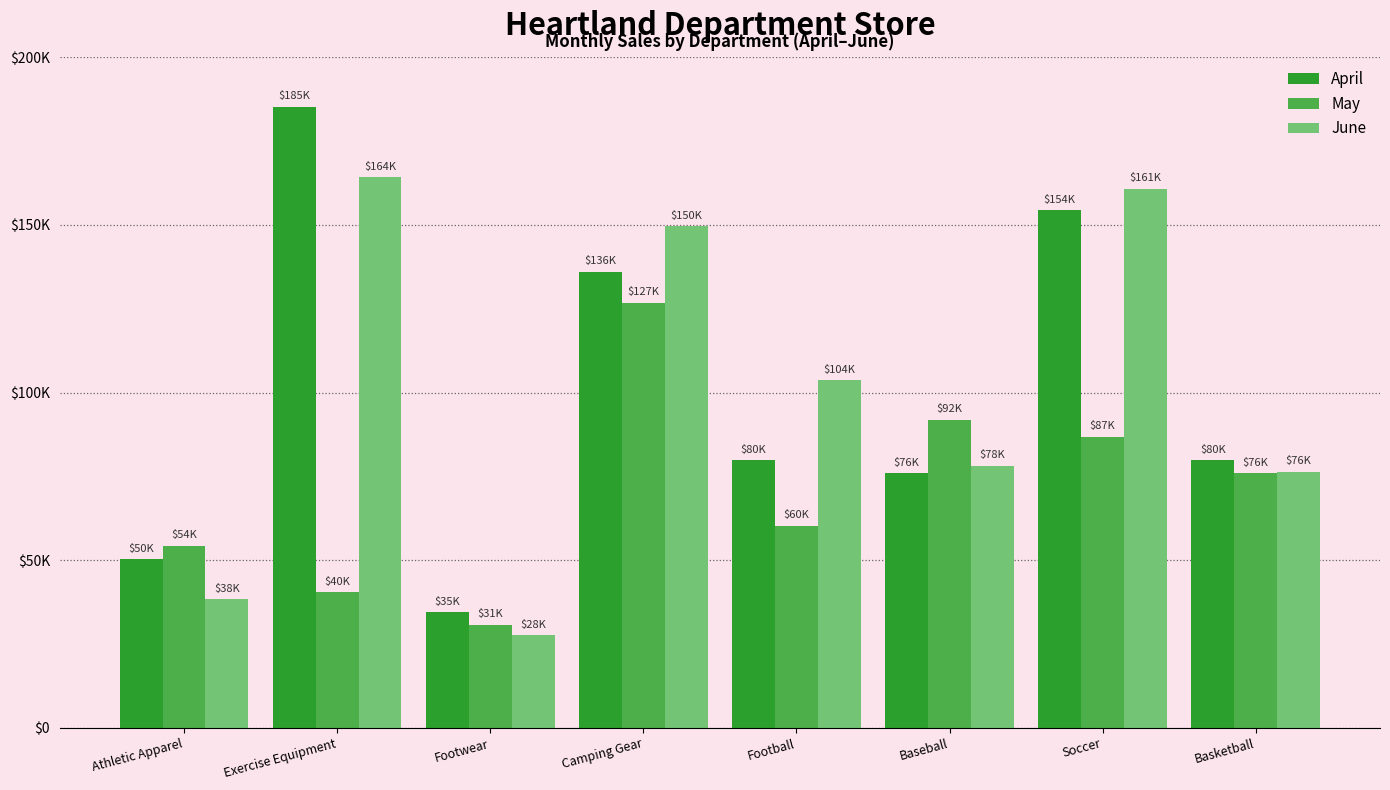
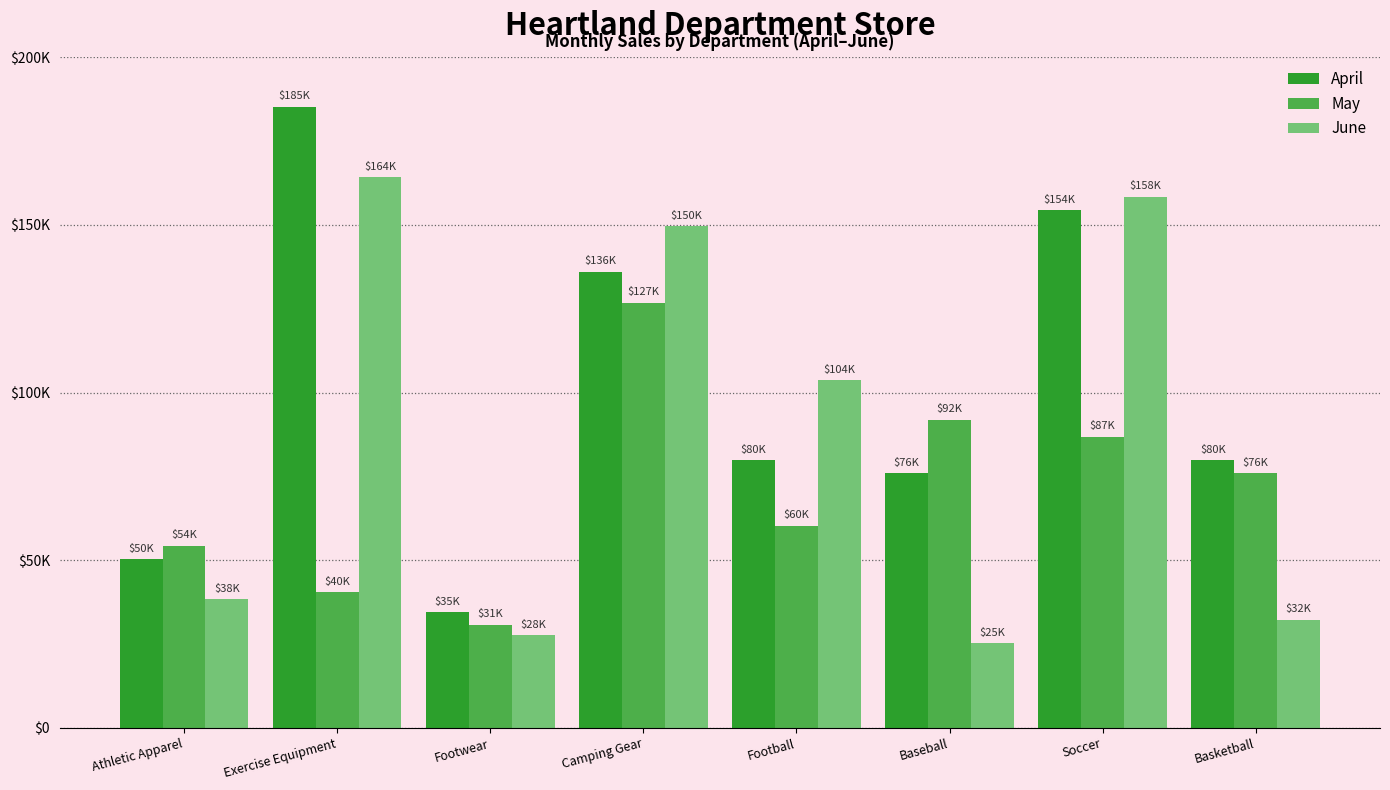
  {
    "June": {
      "Athletic Apparel": "$38K",
      "Exercise Equipment": "$164K",
      "Footwear": "$28K",
      "Camping Gear": "$150K",
      "Football": "$104K",
-     "Baseball": "$78K",
-     "Soccer": "$161K",
-     "Basketball": "$76K"
+     "Baseball": "$25K",
+     "Soccer": "$158K",
+     "Basketball": "$32K"
    }
  }
